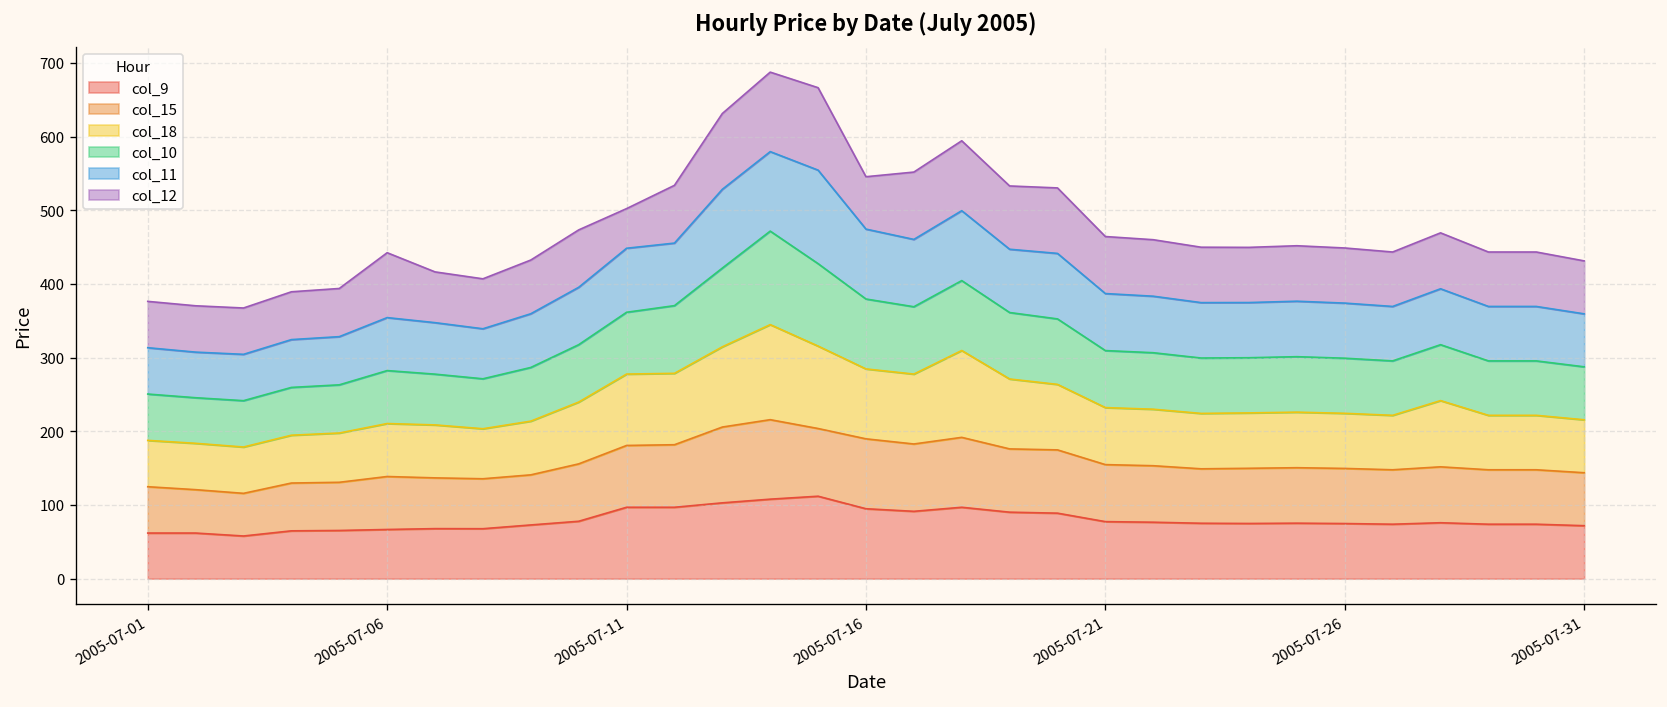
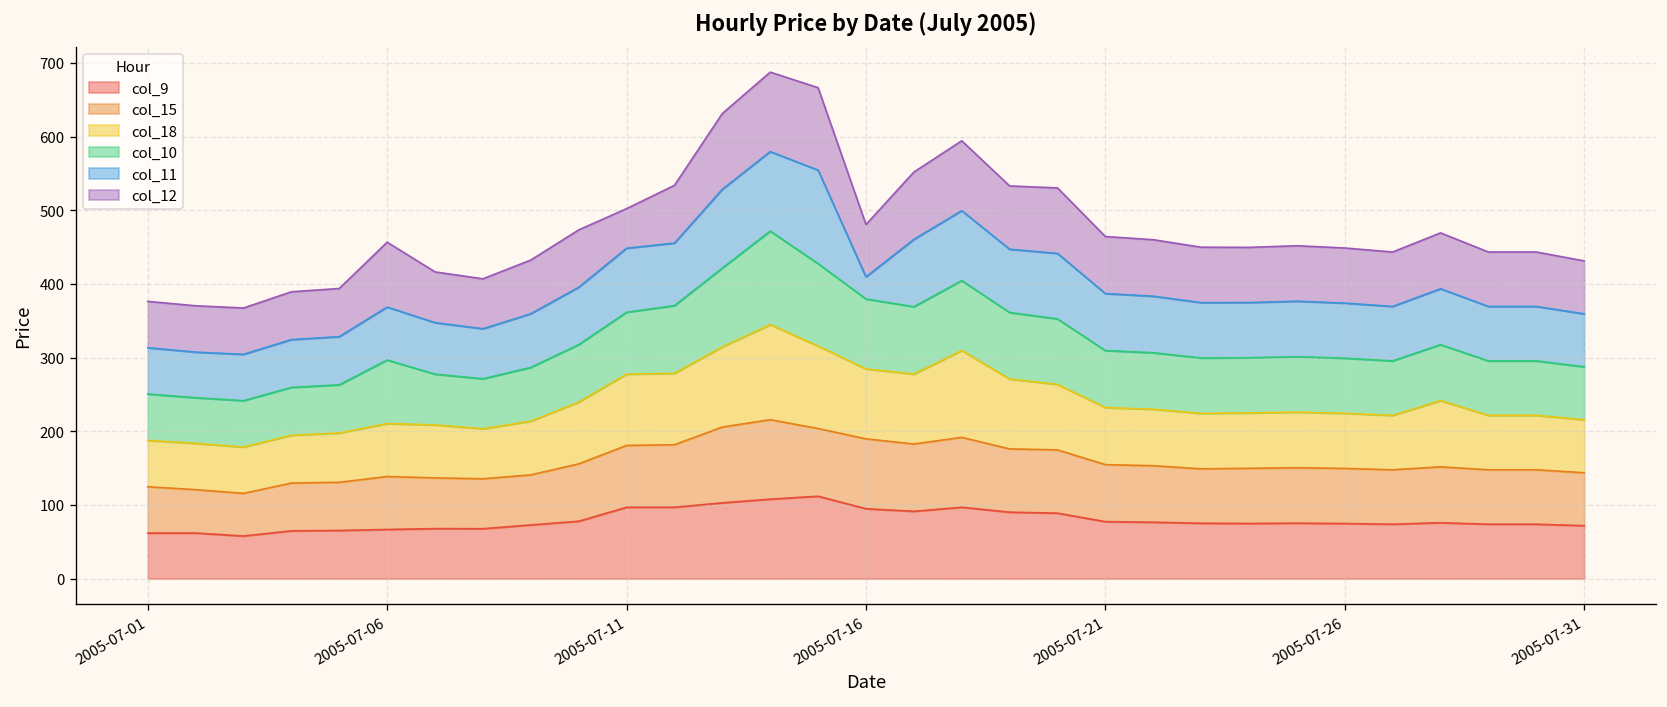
  {
    "col_10": {
      "2005-07-01": 60,
-     "2005-07-06": 70,
+     "2005-07-06": 90,
      "2005-07-11": 80,
      "2005-07-16": 90,
      "2005-07-21": 80,
      "2005-07-26": 70,
      "2005-07-31": 70
    },
    "col_11": {
      "2005-07-01": 60,
      "2005-07-06": 70,
      "2005-07-11": 90,
-     "2005-07-16": 90,
+     "2005-07-16": 30,
      "2005-07-21": 80,
      "2005-07-26": 70,
      "2005-07-31": 70
    },
    "col_12": {
      "2005-07-01": 60,
      "2005-07-06": 90,
      "2005-07-11": 50,
      "2005-07-16": 70,
      "2005-07-21": 80,
      "2005-07-26": 70,
      "2005-07-31": 70
    }
  }
